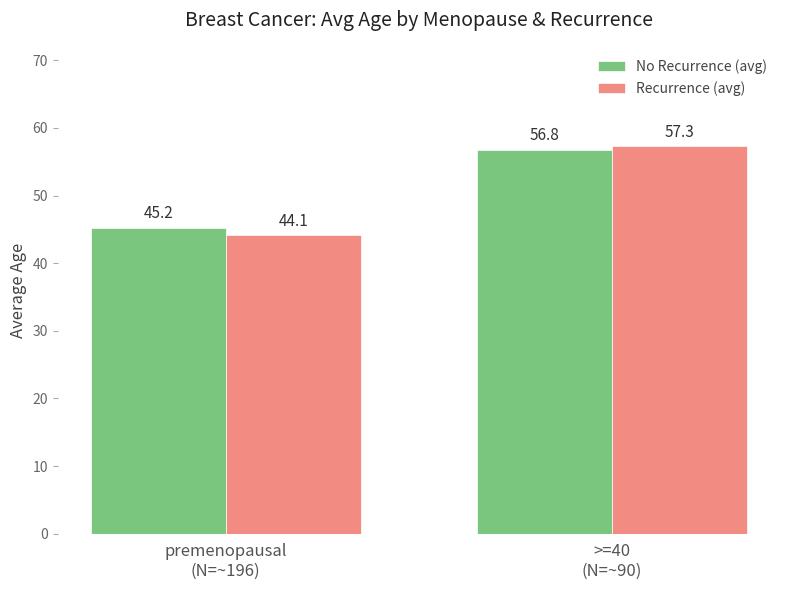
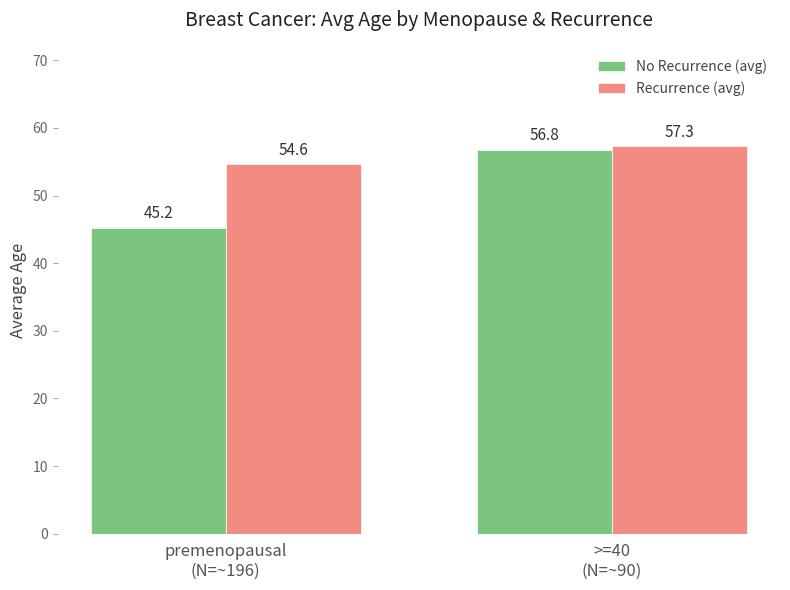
  {
    "No Recurrence (avg)": {
      "premenopausal (N=~196)": 45.2,
      ">=40 (N=~90)": 56.8
    },
    "Recurrence (avg)": {
-     "premenopausal (N=~196)": 44.1,
+     "premenopausal (N=~196)": 54.6,
      ">=40 (N=~90)": 57.3
    }
  }
